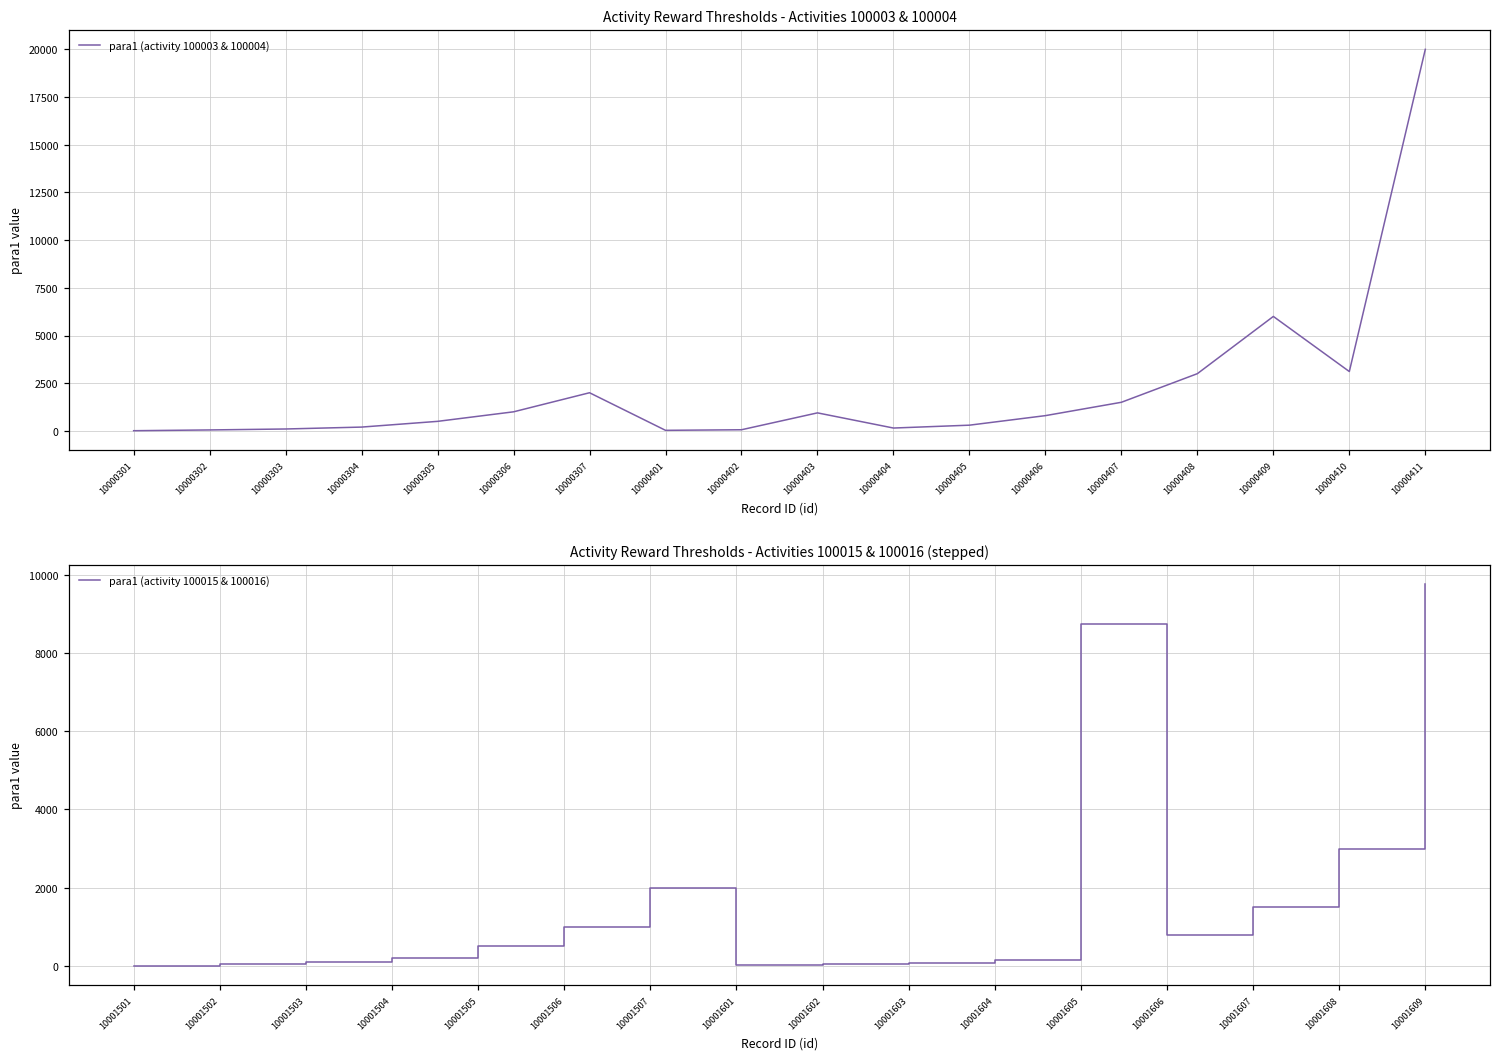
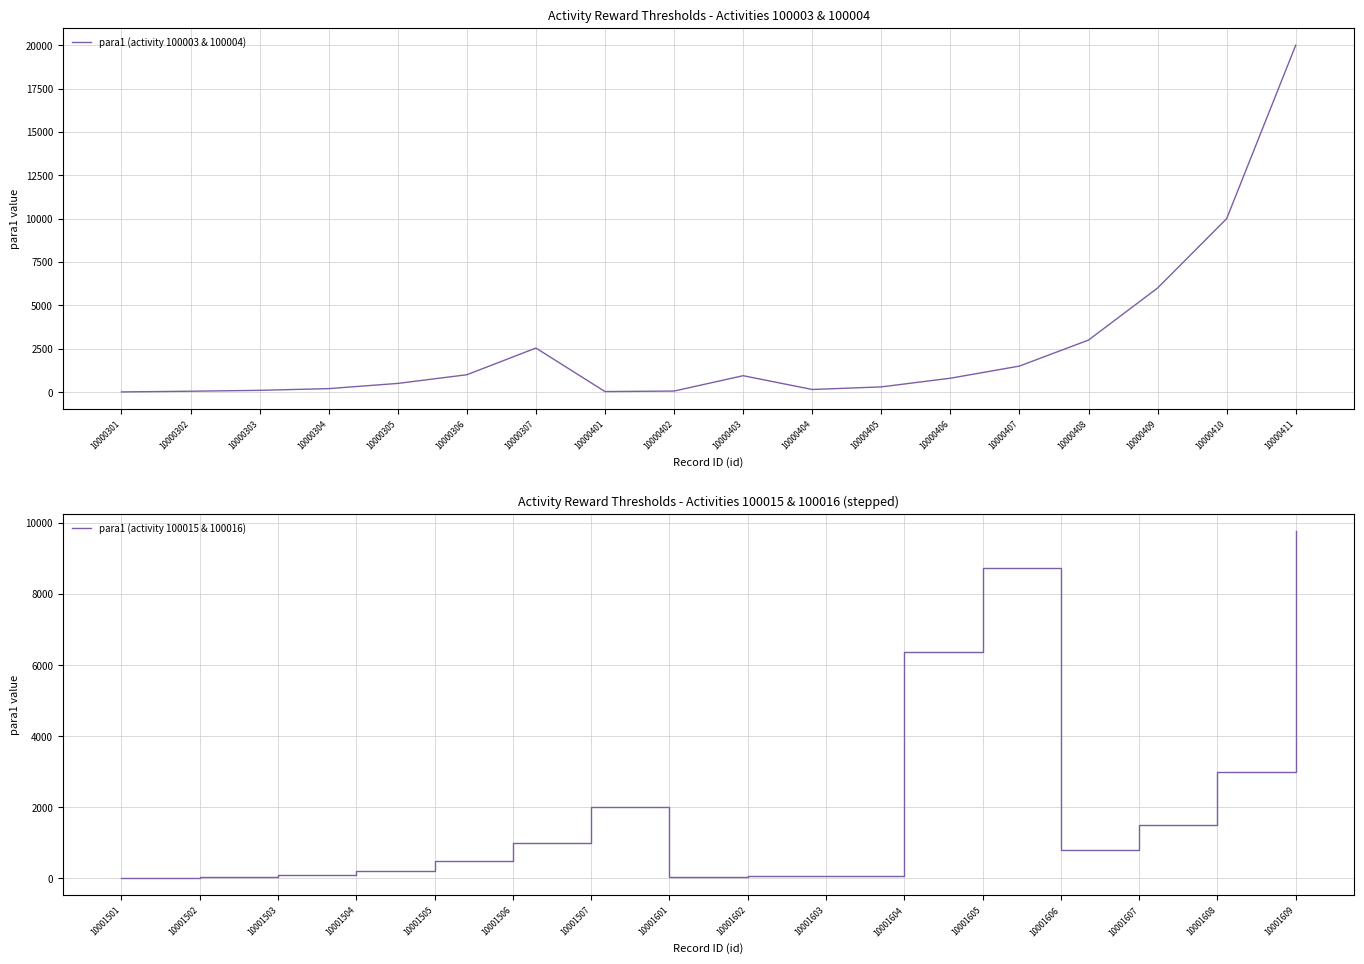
  {
    "Activity Reward Thresholds - Activities 100003 & 100004": {
      "10000301": 0,
      "10000302": 100,
      "10000303": 100,
      "10000304": 200,
      "10000305": 500,
      "10000306": 1000,
-     "10000307": 2000,
+     "10000307": 2500,
      "10000401": 0,
      "10000402": 100,
      "10000403": 900,
      "10000404": 200,
      "10000405": 300,
      "10000406": 800,
      "10000407": 1500,
      "10000408": 3000,
      "10000409": 6000,
-     "10000410": 3100,
+     "10000410": 10000,
      "10000411": 20000
    },
    "Activity Reward Thresholds - Activities 100015 & 100016 (stepped)": {
      "10001501": 0,
      "10001502": 100,
      "10001503": 100,
      "10001504": 200,
      "10001505": 500,
      "10001506": 1000,
      "10001507": 2000,
      "10001601": 0,
      "10001602": 100,
      "10001603": 100,
-     "10001604": 200,
+     "10001604": 6400,
      "10001605": 8700,
      "10001606": 800,
      "10001607": 1500,
      "10001608": 3000,
      "10001609": 9800
    }
  }
